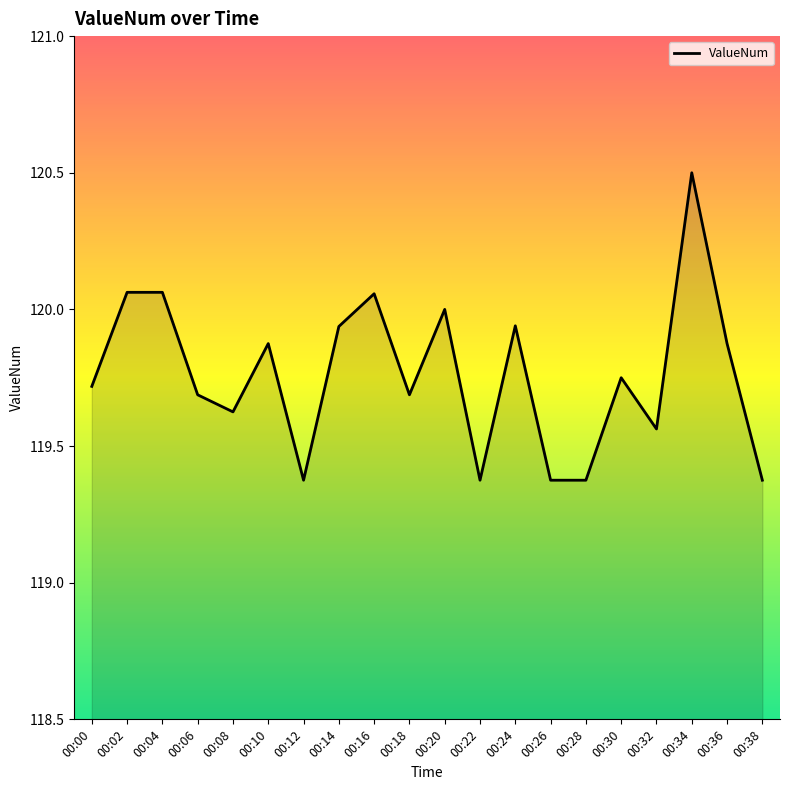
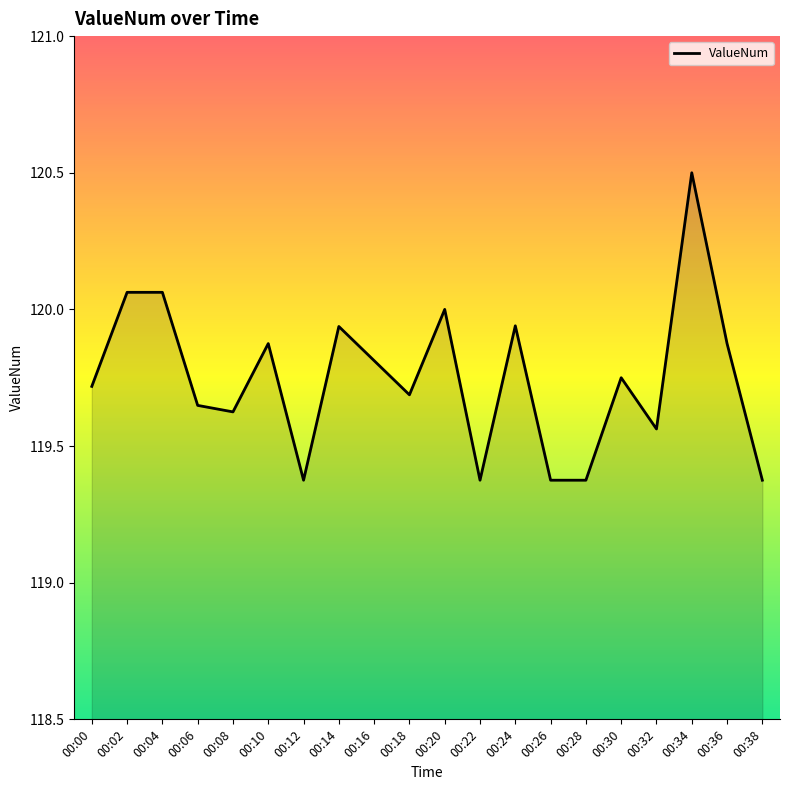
  {
    "00:00": 119.72,
    "00:02": 120.06,
    "00:04": 120.06,
-   "00:06": 119.69,
+   "00:06": 119.65,
    "00:08": 119.63,
    "00:10": 119.88,
    "00:12": 119.38,
    "00:14": 119.94,
-   "00:16": 120.06,
+   "00:16": 119.81,
    "00:18": 119.69,
    "00:20": 120.00,
    "00:22": 119.38,
    "00:24": 119.94,
    "00:26": 119.38,
    "00:28": 119.38,
    "00:30": 119.75,
    "00:32": 119.56,
    "00:34": 120.50,
    "00:36": 119.88,
    "00:38": 119.38
  }
